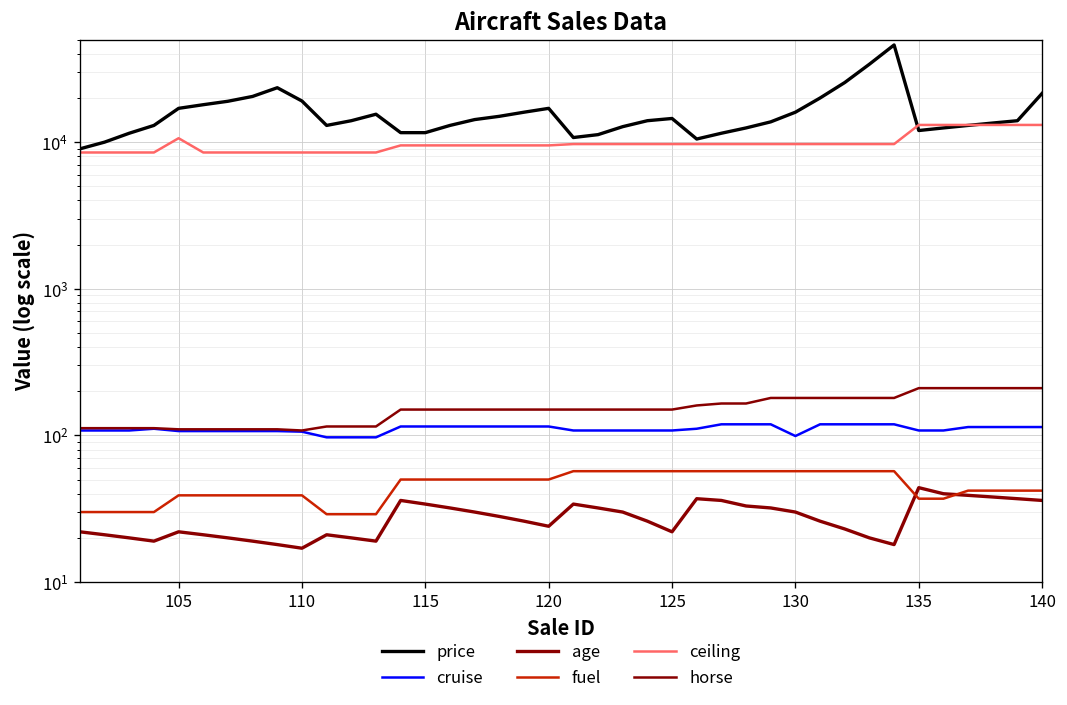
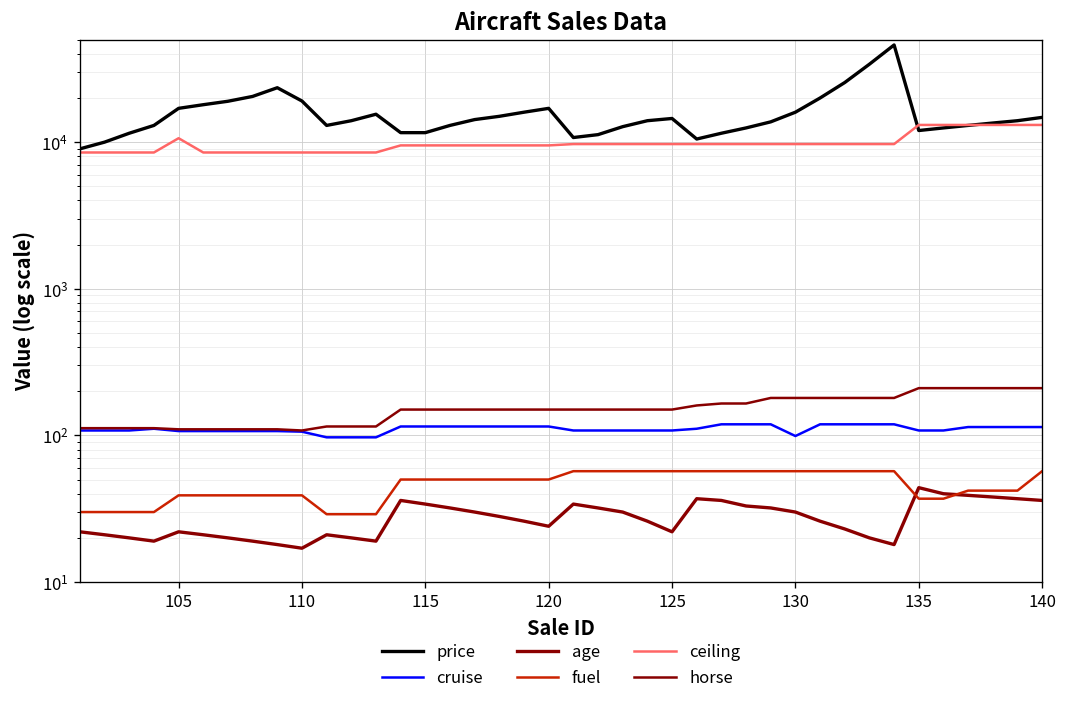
  {
    "price": {
      "105": 17000,
      "110": 19000,
      "115": 12000,
      "120": 17000,
      "125": 15000,
      "130": 16000,
      "135": 12000,
-     "140": 22000
+     "140": 15000
    },
    "cruise": {
      "115": 120,
      "120": 120,
      "125": 110,
      "130": 100,
      "135": 110,
      "140": 110
    },
    "fuel": {
      "105": 39,
      "110": 39,
      "115": 50,
      "120": 50,
      "125": 60,
      "130": 60,
      "135": 37,
-     "140": 42
+     "140": 60
    },
    "ceiling": {
      "105": 11000,
      "110": 9000,
      "115": 10000,
      "120": 10000,
      "125": 10000,
      "130": 10000,
      "135": 13000,
      "140": 13000
    }
  }
